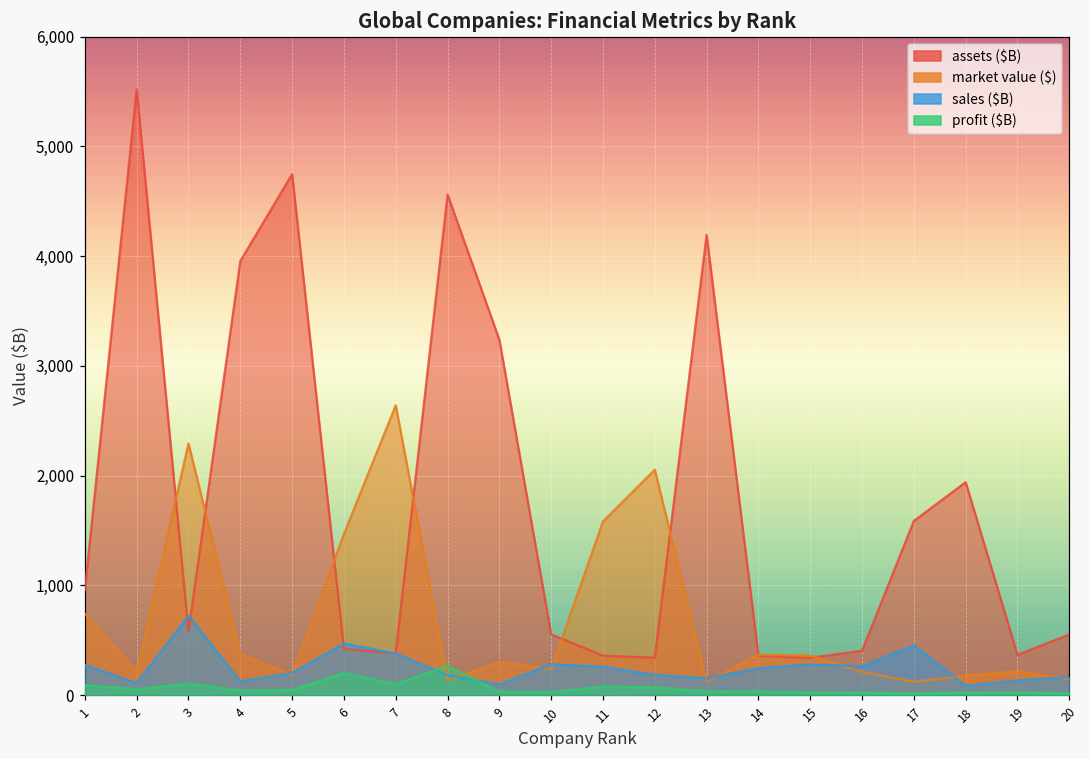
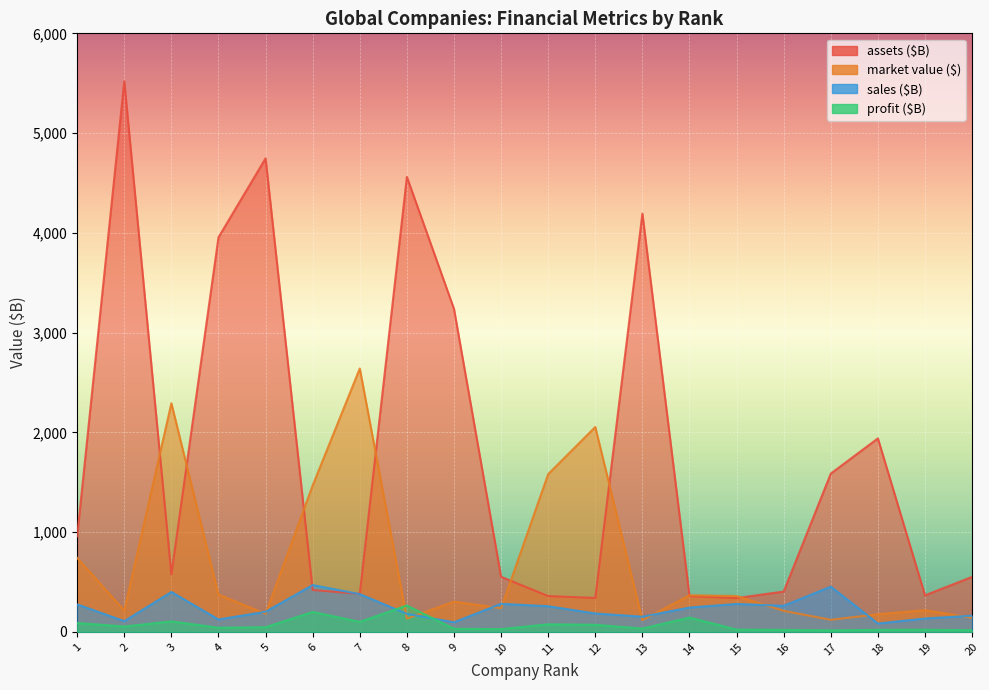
  {
    "sales ($B)": {
      "1": 300,
      "2": 100,
-     "3": 700,
+     "3": 400,
      "4": 100,
      "6": 500,
      "8": 200,
      "9": 100,
      "10": 300,
      "11": 300,
      "12": 200,
      "13": 200,
      "14": 200,
      "15": 300,
      "16": 300,
      "17": 500,
      "18": 100,
      "19": 100
    },
    "profit ($B)": {
      "1": 100,
      "2": 100,
      "3": 100,
      "4": 0,
      "5": 0,
      "6": 200,
      "7": 100,
      "8": 300,
      "9": 0,
      "10": 0,
      "11": 100,
      "12": 100,
      "13": 0,
-     "14": 0,
+     "14": 100,
      "15": 0,
      "16": 0,
      "17": 0,
      "18": 0,
      "19": 0,
      "20": 0
    }
  }
